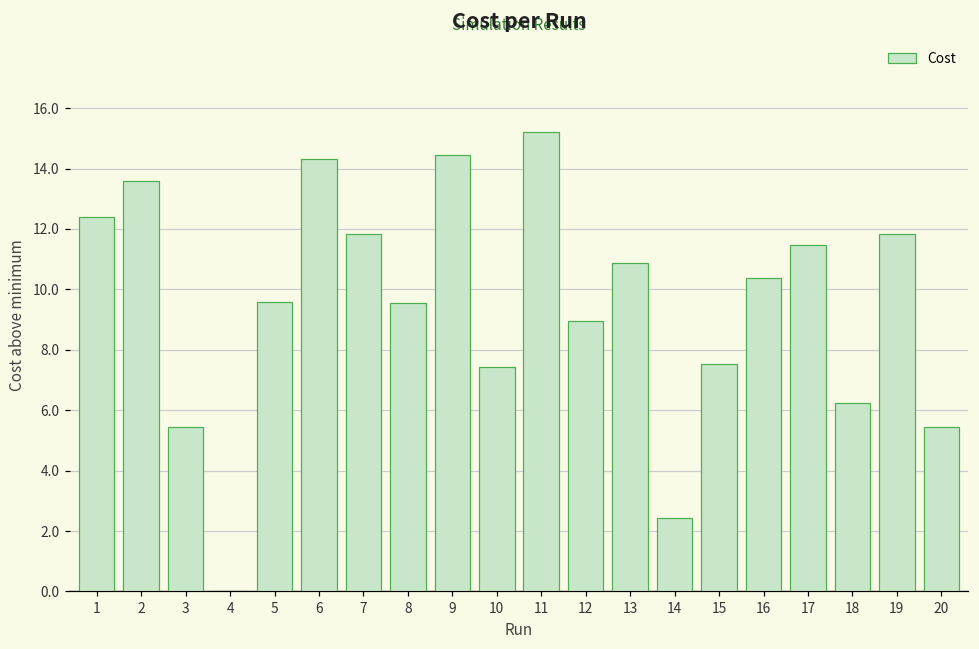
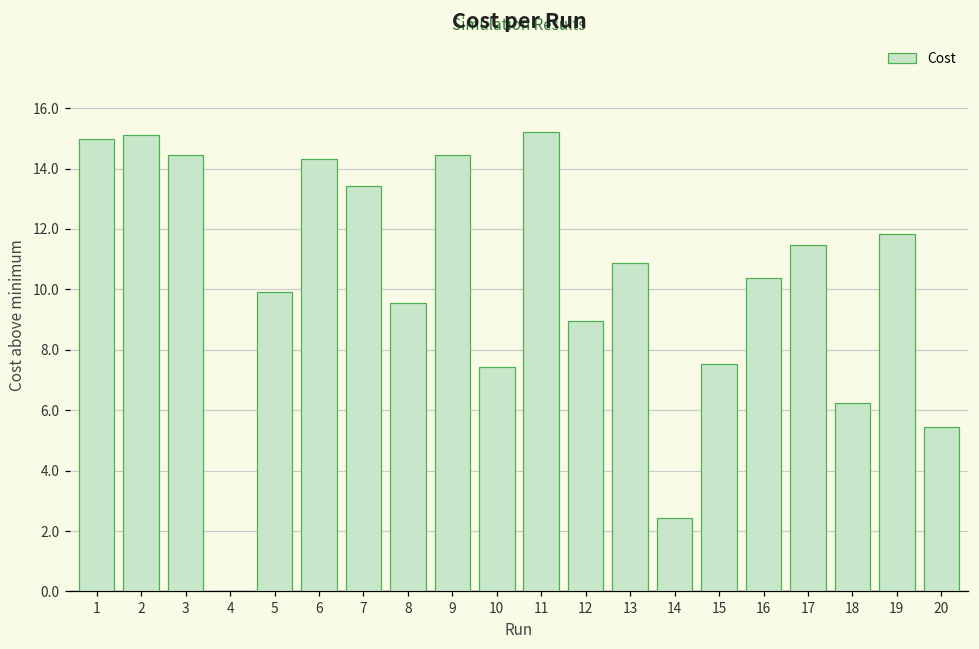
  {
-   "1": 12.4,
-   "2": 13.6,
-   "3": 5.4,
+   "1": 15.0,
+   "2": 15.1,
+   "3": 14.4,
    "4": 0.0,
-   "5": 9.6,
+   "5": 9.9,
    "6": 14.3,
-   "7": 11.8,
+   "7": 13.4,
    "8": 9.6,
    "9": 14.4,
    "10": 7.4,
    "11": 15.2,
    "12": 8.9,
    "13": 10.9,
    "14": 2.4,
    "15": 7.5,
    "16": 10.4,
    "17": 11.5,
    "18": 6.2,
    "19": 11.8,
    "20": 5.4
  }
